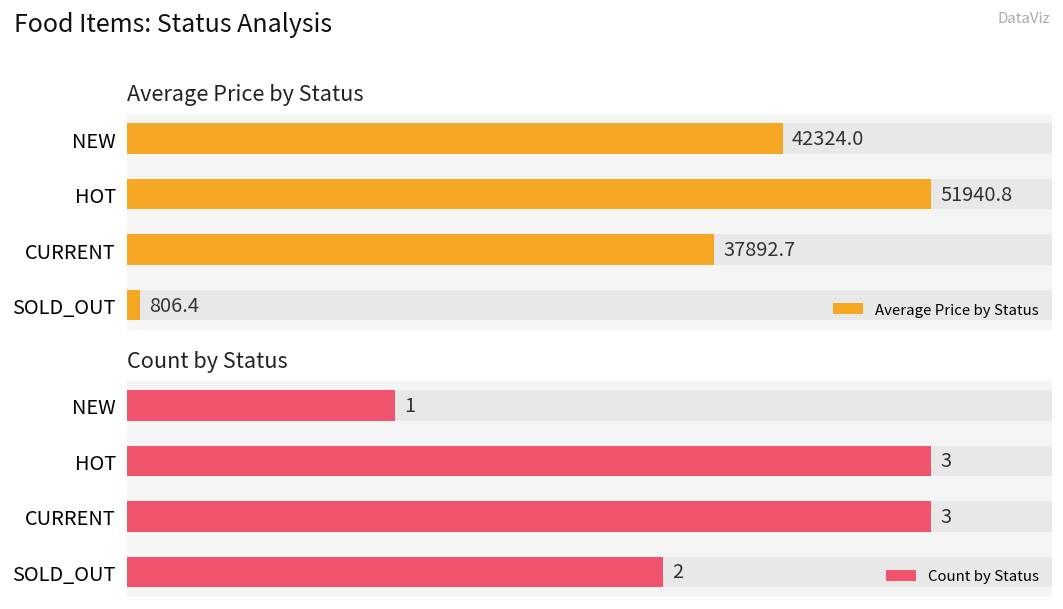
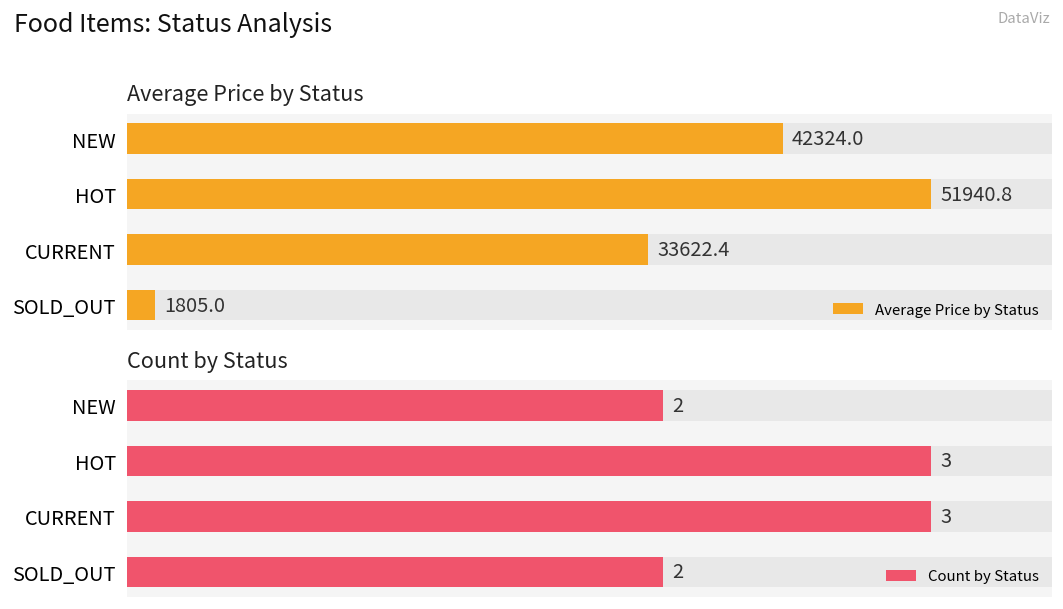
  {
    "Average Price by Status": {
      "Average Price by Status": {
-       "CURRENT": 37892.7,
-       "SOLD_OUT": 806.4
+       "CURRENT": 33622.4,
+       "SOLD_OUT": 1805.0
      }
    },
    "Count by Status": {
      "Count by Status": {
-       "NEW": 1
+       "NEW": 2
      }
    }
  }
